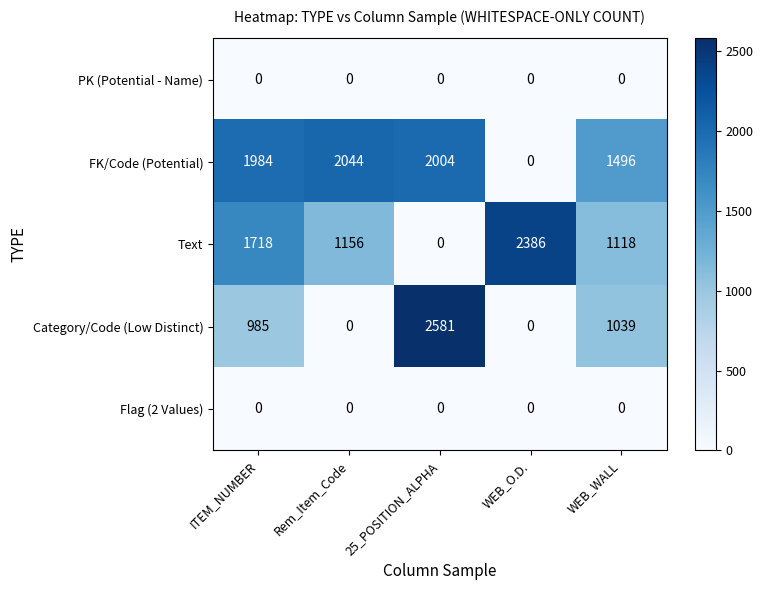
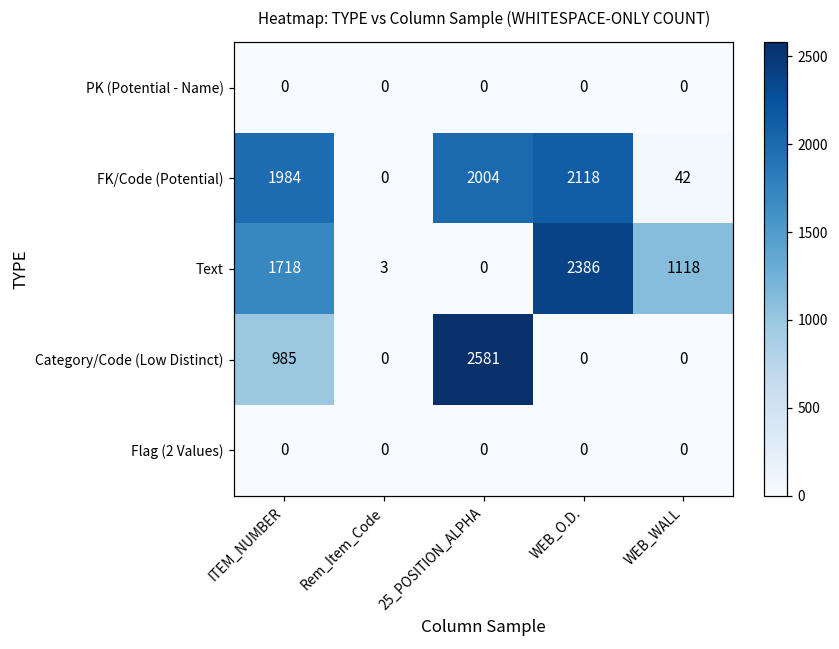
  {
    "PK (Potential - Name)": {
      "ITEM_NUMBER": 0,
      "Rem_Item_Code": 0,
      "25_POSITION_ALPHA": 0,
      "WEB_O.D.": 0,
      "WEB_WALL": 0
    },
    "FK/Code (Potential)": {
      "ITEM_NUMBER": 1984,
-     "Rem_Item_Code": 2044,
+     "Rem_Item_Code": 0,
      "25_POSITION_ALPHA": 2004,
-     "WEB_O.D.": 0,
-     "WEB_WALL": 1496
+     "WEB_O.D.": 2118,
+     "WEB_WALL": 42
    },
    "Text": {
      "ITEM_NUMBER": 1718,
-     "Rem_Item_Code": 1156,
+     "Rem_Item_Code": 3,
      "25_POSITION_ALPHA": 0,
      "WEB_O.D.": 2386,
      "WEB_WALL": 1118
    },
    "Category/Code (Low Distinct)": {
      "ITEM_NUMBER": 985,
      "Rem_Item_Code": 0,
      "25_POSITION_ALPHA": 2581,
      "WEB_O.D.": 0,
-     "WEB_WALL": 1039
+     "WEB_WALL": 0
    },
    "Flag (2 Values)": {
      "ITEM_NUMBER": 0,
      "Rem_Item_Code": 0,
      "25_POSITION_ALPHA": 0,
      "WEB_O.D.": 0,
      "WEB_WALL": 0
    }
  }
